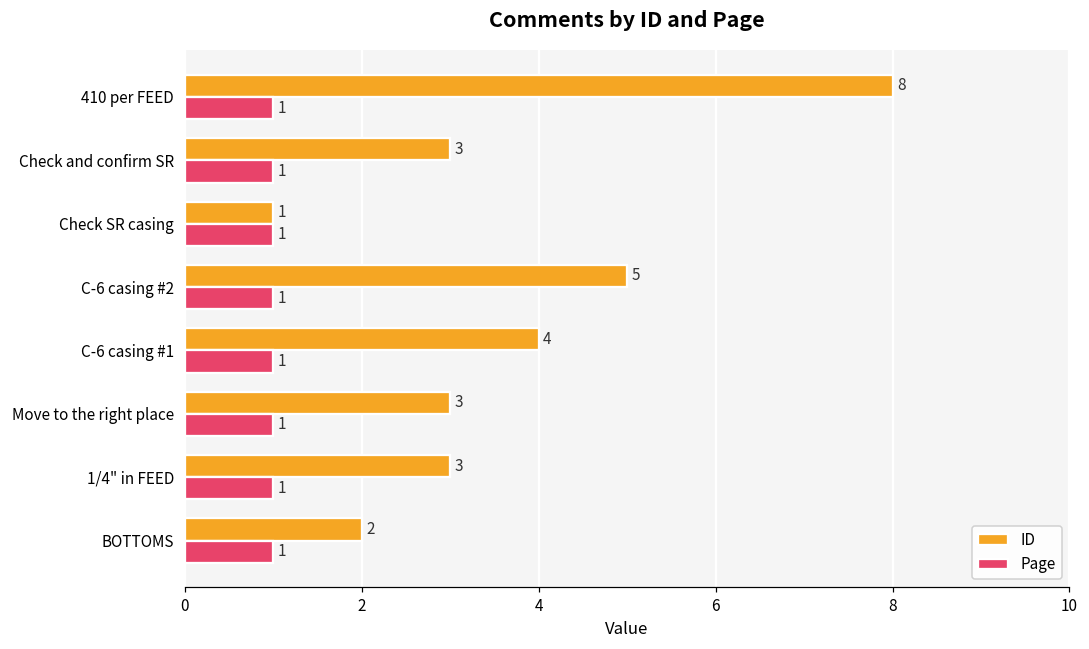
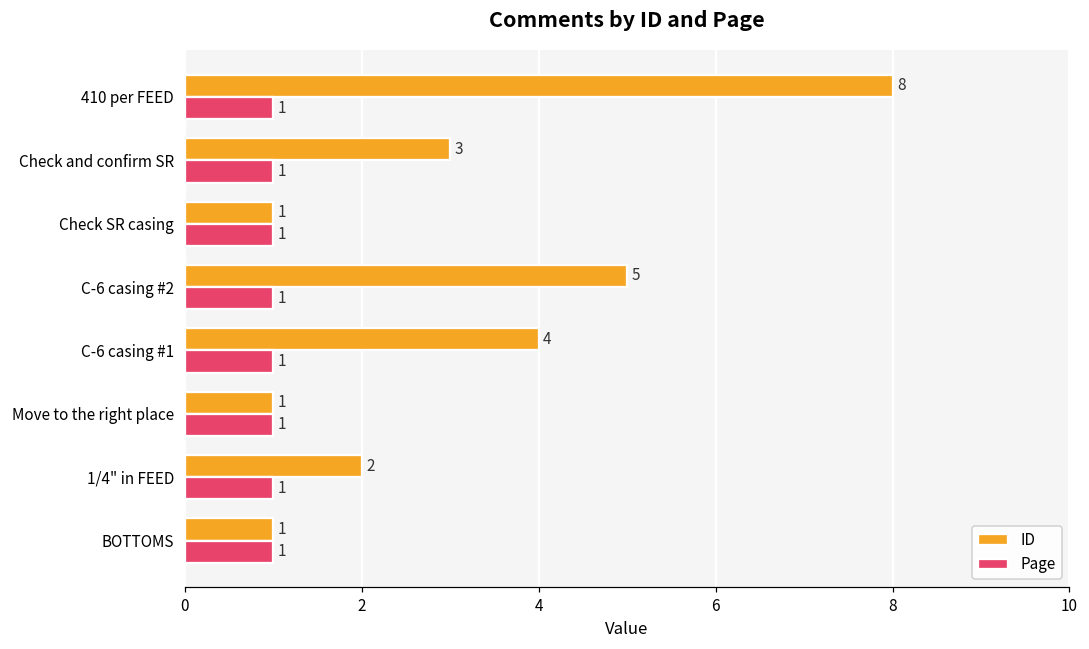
  {
    "ID": {
      "410 per FEED": 8,
      "Check and confirm SR": 3,
      "Check SR casing": 1,
      "C-6 casing #2": 5,
      "C-6 casing #1": 4,
-     "Move to the right place": 3,
-     "1/4\" in FEED": 3,
-     "BOTTOMS": 2
+     "Move to the right place": 1,
+     "1/4\" in FEED": 2,
+     "BOTTOMS": 1
    },
    "Page": {
      "410 per FEED": 1,
      "Check and confirm SR": 1,
      "Check SR casing": 1,
      "C-6 casing #2": 1,
      "C-6 casing #1": 1,
      "Move to the right place": 1,
      "1/4\" in FEED": 1,
      "BOTTOMS": 1
    }
  }
